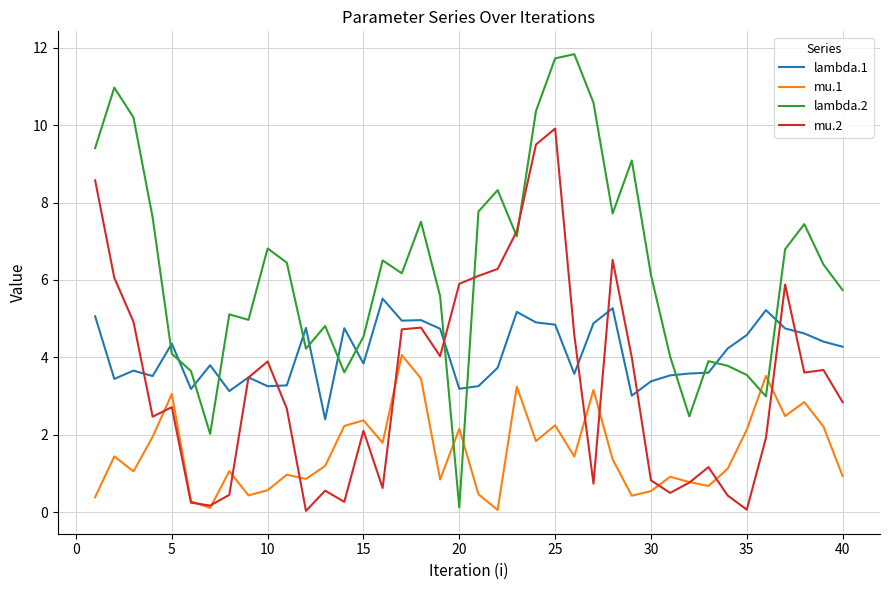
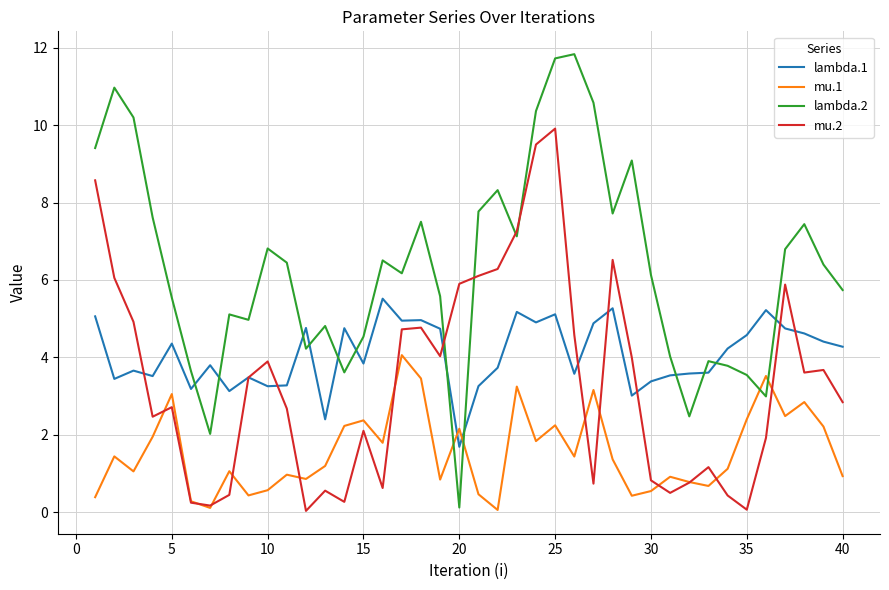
  {
    "lambda.1": {
      "5": 4.4,
      "10": 3.3,
      "15": 3.8,
-     "20": 3.2,
-     "25": 4.8,
+     "20": 1.7,
+     "25": 5.1,
      "30": 3.4,
      "35": 4.6,
      "40": 4.3
    },
    "mu.1": {
      "5": 3.0,
      "10": 0.6,
      "15": 2.4,
      "20": 2.2,
      "25": 2.2,
      "30": 0.5,
-     "35": 2.1,
+     "35": 2.4,
      "40": 0.9
    },
    "lambda.2": {
-     "5": 4.1,
+     "5": 5.5,
      "10": 6.8,
      "15": 4.5,
      "20": 0.1,
      "25": 11.7,
      "30": 6.1,
      "35": 3.5,
      "40": 5.7
    },
    "mu.2": {
      "5": 2.7,
      "10": 3.9,
      "15": 2.1,
      "20": 5.9,
      "25": 9.9,
      "30": 0.8,
      "35": 0.1,
      "40": 2.8
    }
  }
